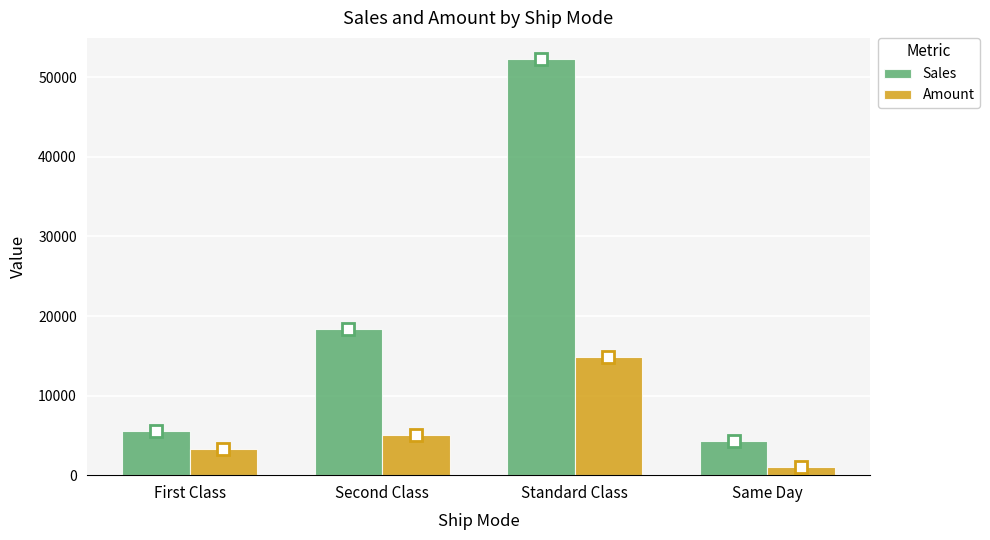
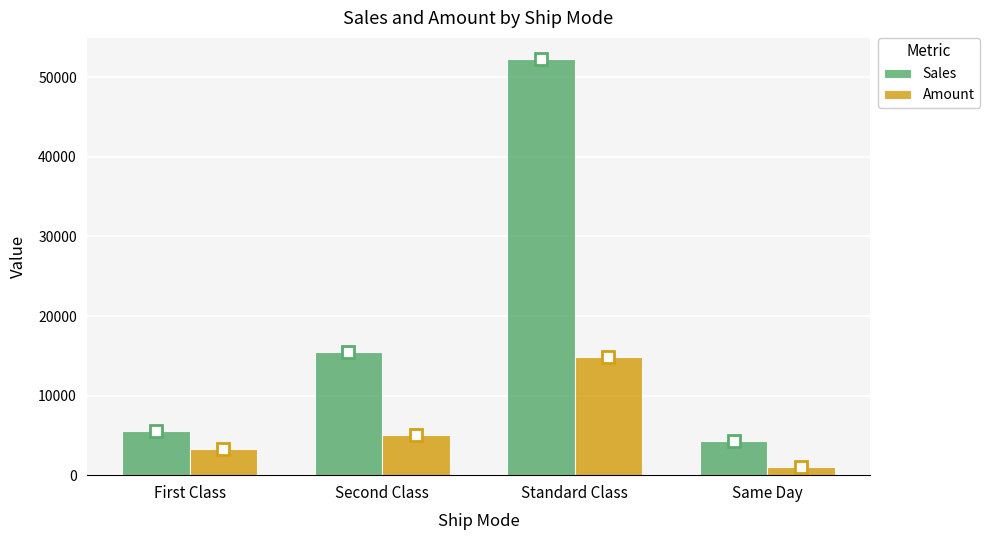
  {
    "Sales": {
      "First Class": 6000,
-     "Second Class": 18000,
+     "Second Class": 15000,
      "Standard Class": 52000,
      "Same Day": 4000
    }
  }
